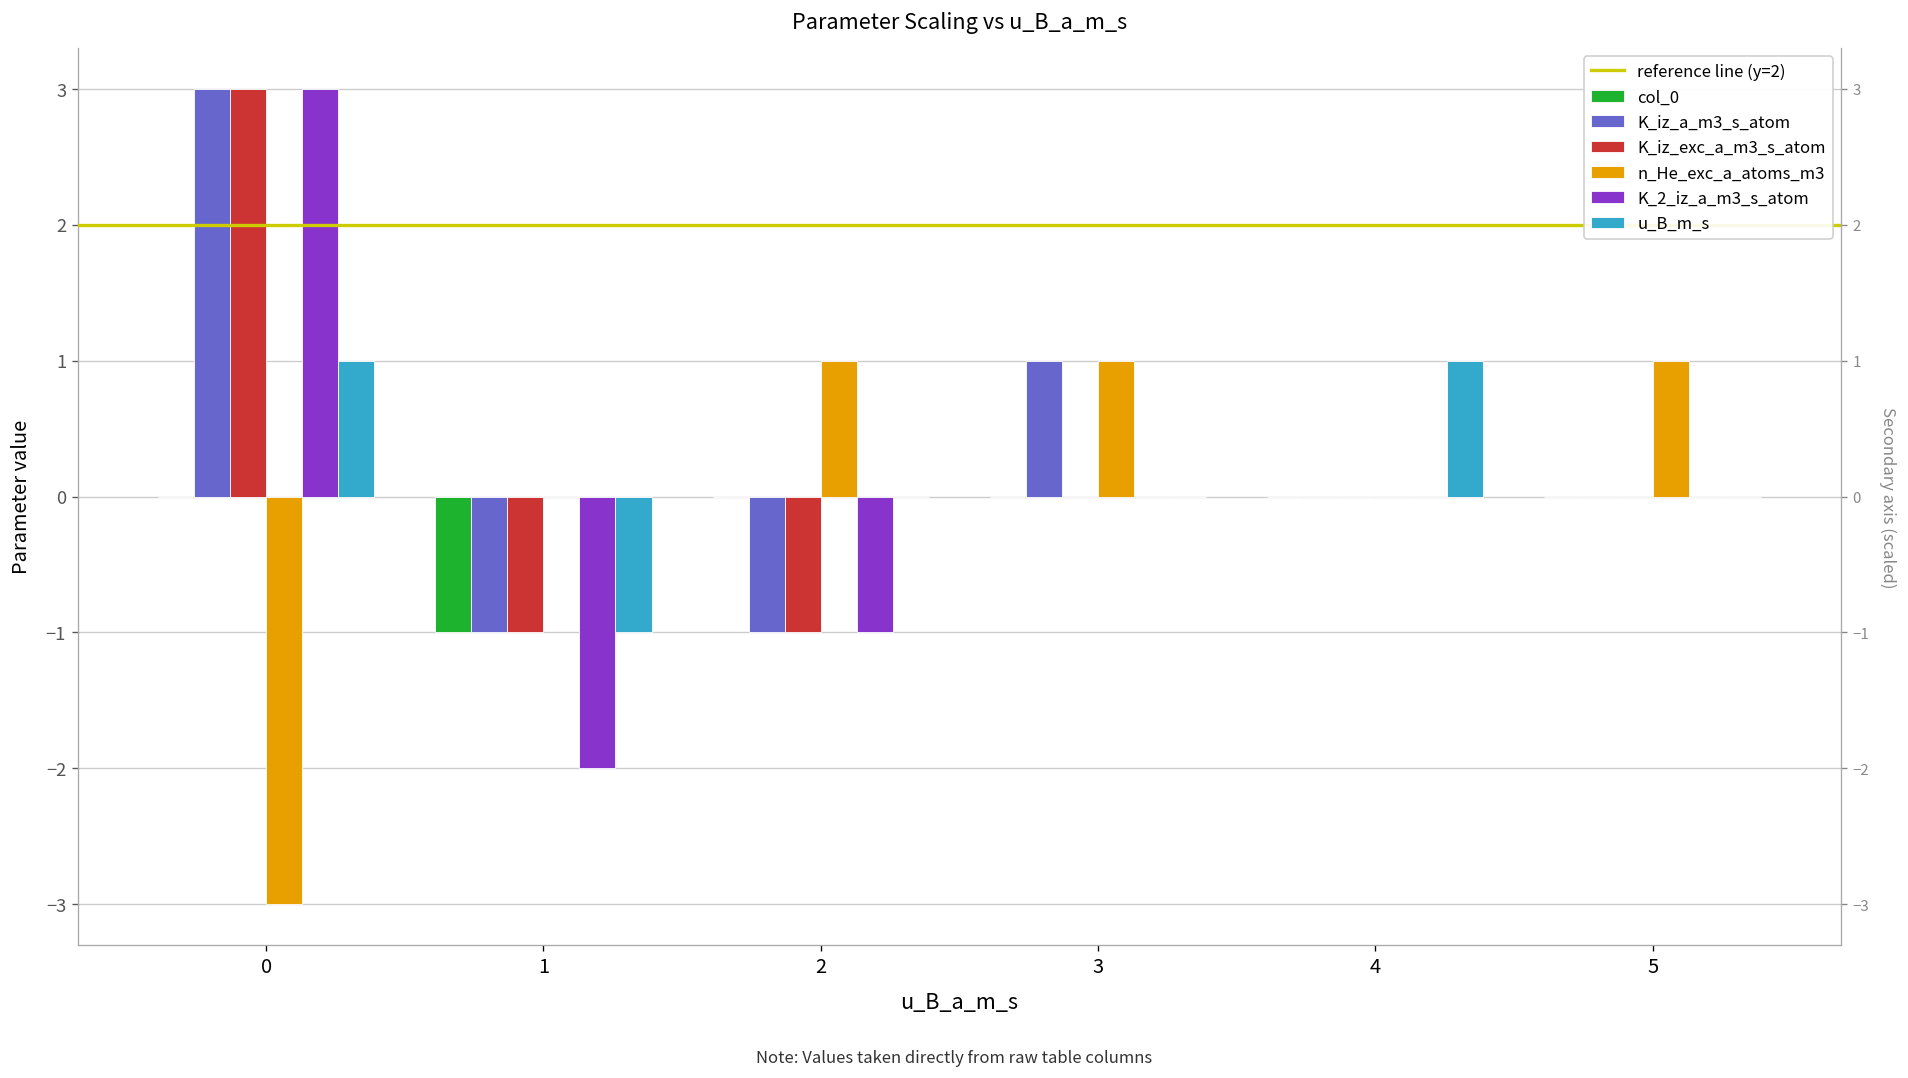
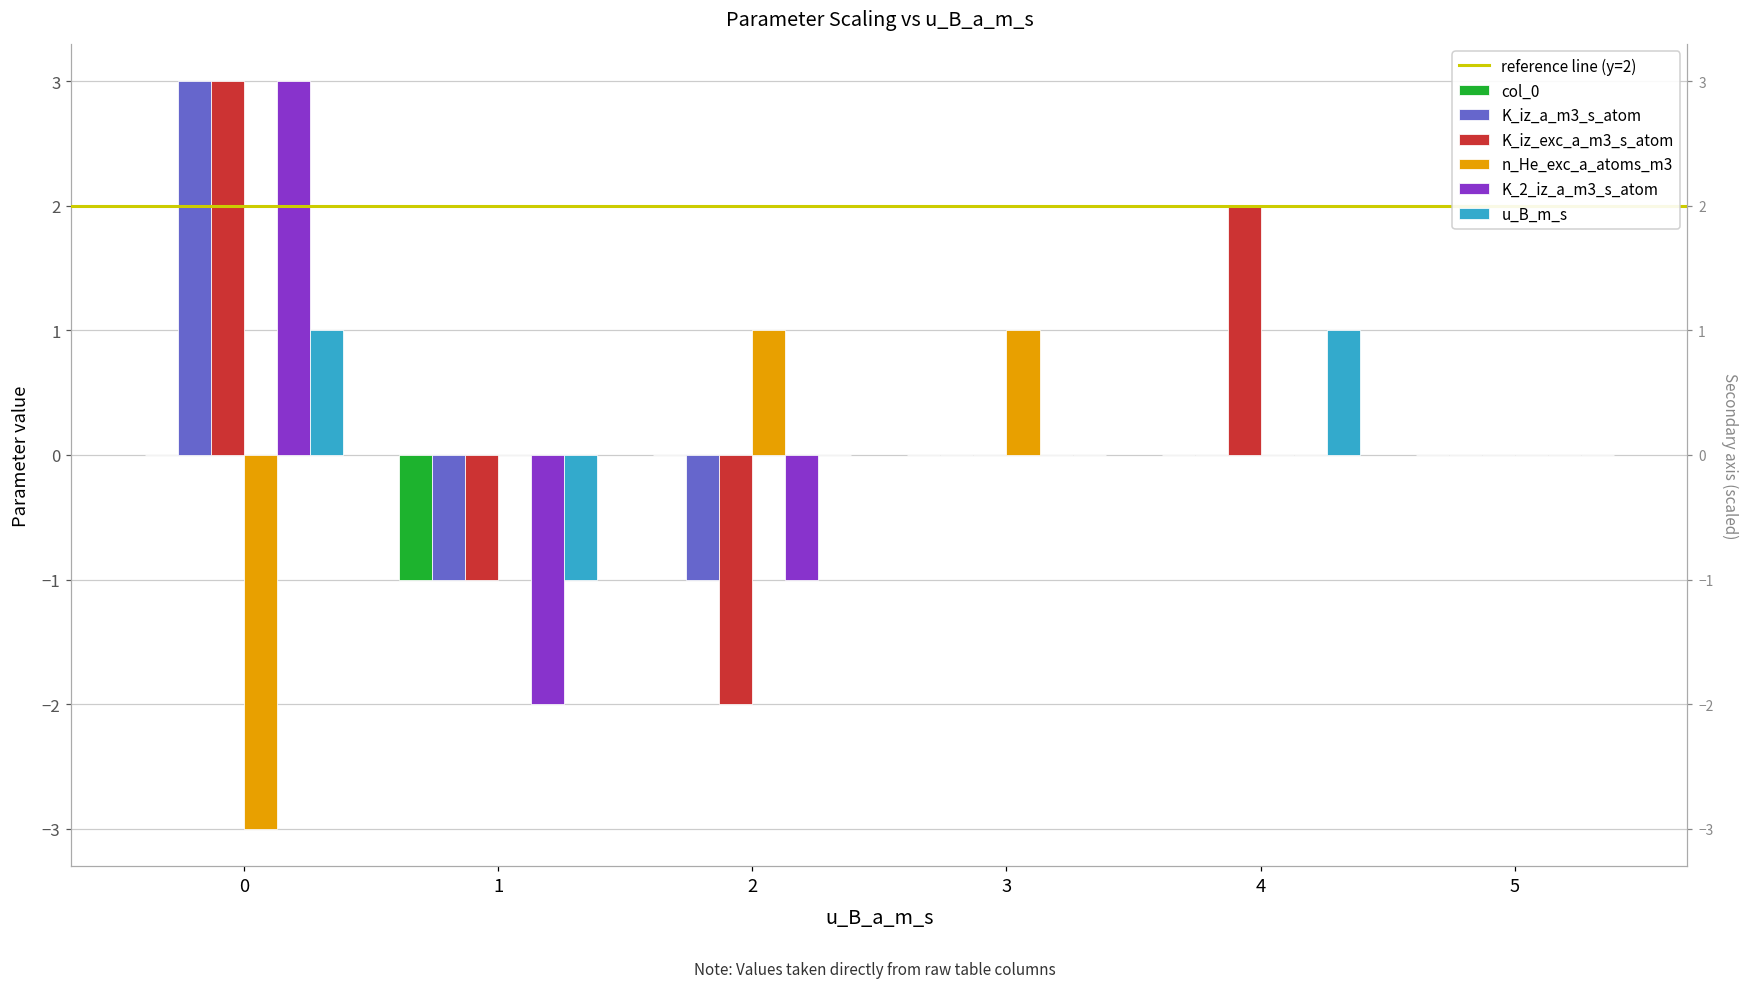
  {
    "col_0": {
      "0": 0,
      "1": -1,
      "2": 0,
      "3": 0,
      "4": 0,
      "5": 0
    },
    "K_iz_a_m3_s_atom": {
      "0": 3,
      "1": -1,
      "2": -1,
-     "3": 1,
+     "3": 0,
      "4": 0,
      "5": 0
    },
    "K_iz_exc_a_m3_s_atom": {
      "0": 3,
      "1": -1,
-     "2": -1,
+     "2": -2,
      "3": 0,
-     "4": 0,
+     "4": 2,
      "5": 0
    },
    "n_He_exc_a_atoms_m3": {
      "0": -3,
      "1": 0,
      "2": 1,
      "3": 1,
      "4": 0,
-     "5": 1
+     "5": 0
    },
    "K_2_iz_a_m3_s_atom": {
      "0": 3,
      "1": -2,
      "2": -1,
      "3": 0,
      "4": 0,
      "5": 0
    },
    "u_B_m_s": {
      "0": 1,
      "1": -1,
      "2": 0,
      "3": 0,
      "4": 1,
      "5": 0
    }
  }
